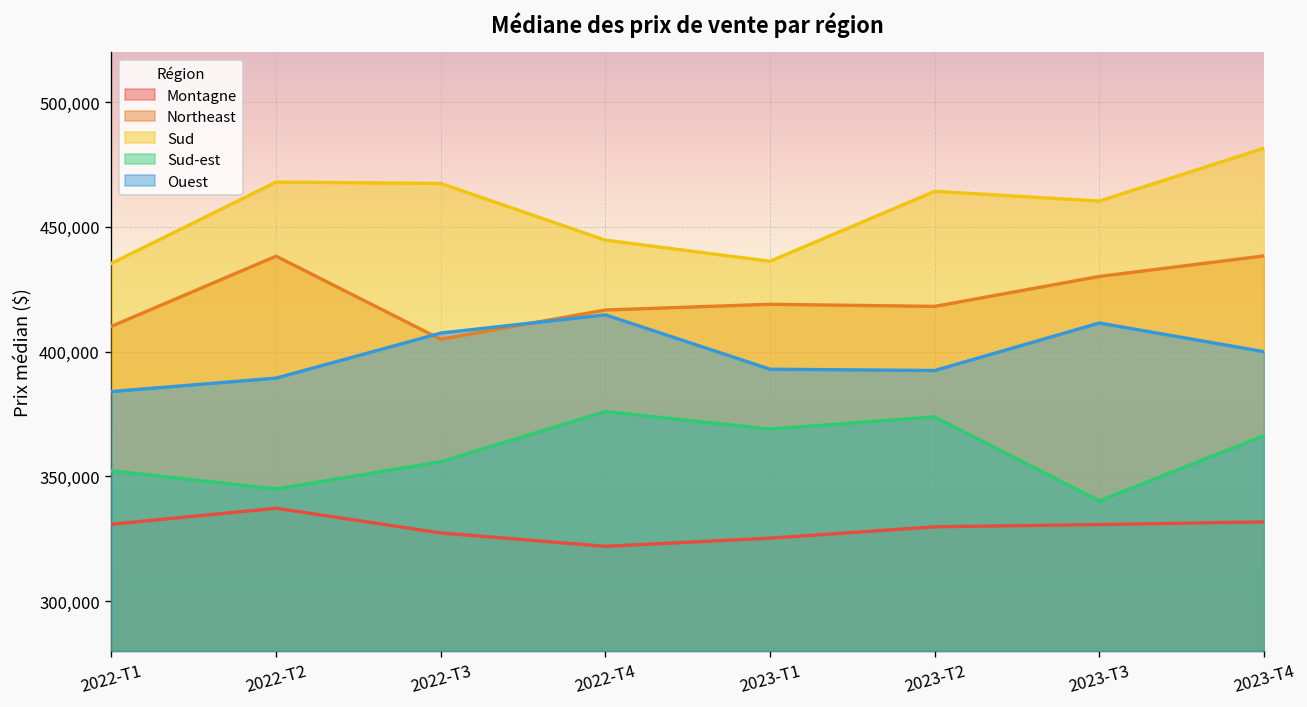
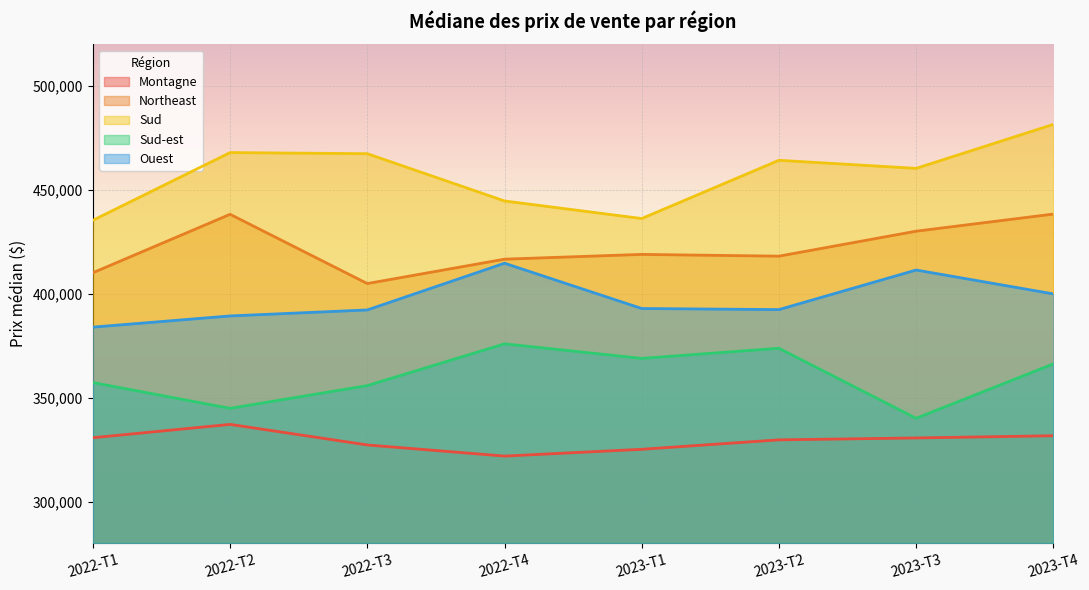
  {
    "Sud-est": {
-     "2022-T1": "352,000",
+     "2022-T1": "357,000",
      "2022-T2": "345,000",
      "2022-T3": "356,000",
      "2022-T4": "376,000",
      "2023-T1": "369,000",
      "2023-T2": "374,000",
      "2023-T3": "340,000",
      "2023-T4": "366,000"
    },
    "Ouest": {
      "2022-T1": "384,000",
      "2022-T2": "389,000",
-     "2022-T3": "407,000",
+     "2022-T3": "392,000",
      "2022-T4": "415,000",
      "2023-T1": "393,000",
      "2023-T2": "392,000",
      "2023-T3": "411,000",
      "2023-T4": "400,000"
    }
  }
